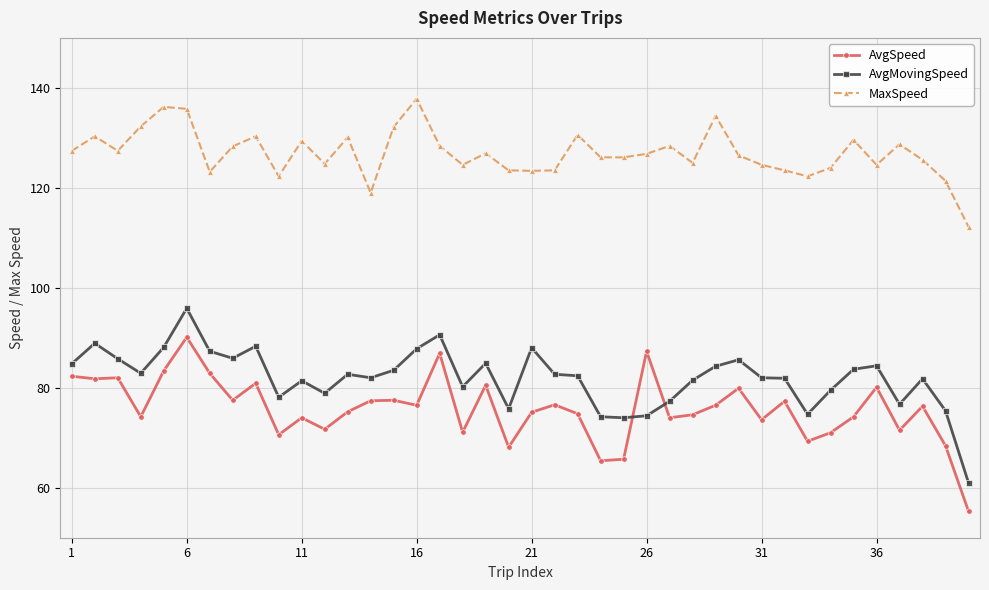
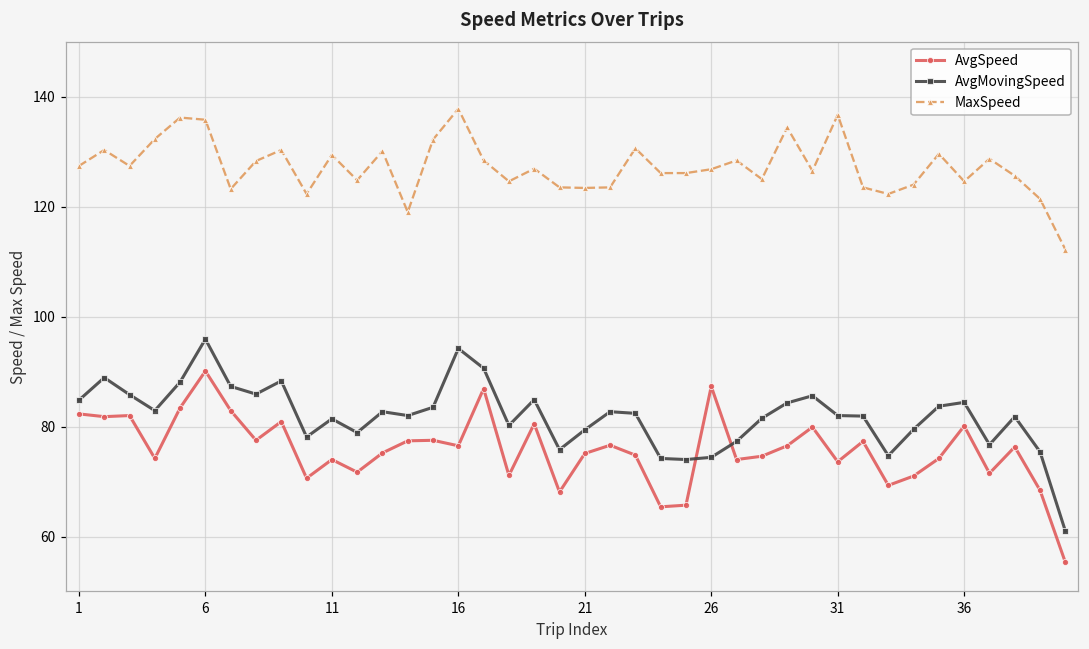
  {
    "AvgSpeed": {
      "1": 82,
      "6": 90,
      "11": 74,
      "16": 77,
      "21": 75,
      "26": 87,
      "31": 74,
      "36": 80
    },
    "AvgMovingSpeed": {
      "1": 85,
      "6": 96,
      "11": 81,
-     "16": 88,
-     "21": 88,
+     "16": 94,
+     "21": 79,
      "26": 74,
      "31": 82,
      "36": 84
    },
    "MaxSpeed": {
      "1": 127,
      "6": 136,
      "11": 129,
      "16": 138,
      "21": 123,
      "26": 127,
-     "31": 125,
+     "31": 137,
      "36": 125
    }
  }
